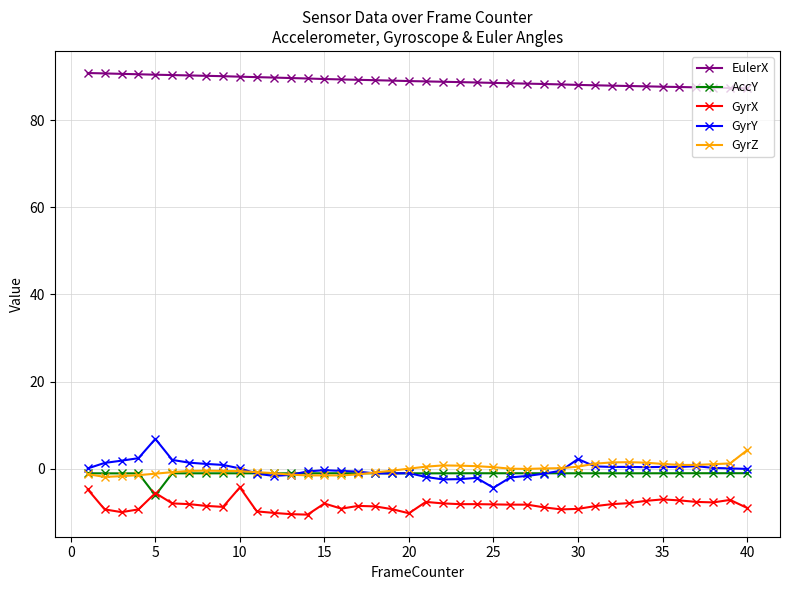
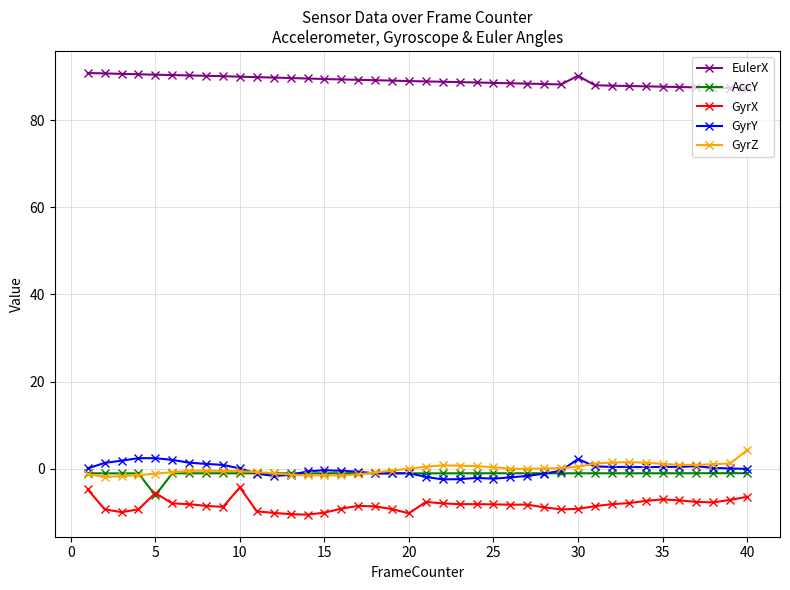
  {
    "EulerX": {
      "5": 90,
      "10": 90,
      "15": 89,
      "20": 89,
      "25": 89,
-     "30": 88,
+     "30": 90,
      "35": 88
    },
    "AccY": {
      "25": -1,
      "30": -1,
      "35": -1,
      "40": -1
    },
    "GyrX": {
      "10": -4,
-     "15": -8,
+     "15": -10,
      "20": -10,
      "25": -8,
      "30": -9,
      "35": -7,
-     "40": -9
+     "40": -6
    },
    "GyrY": {
-     "5": 7,
+     "5": 2,
      "10": 0,
      "15": 0,
-     "25": -4,
+     "25": -2,
      "30": 2,
      "35": 0,
      "40": 0
    },
    "GyrZ": {
      "5": -1,
      "20": 0,
      "25": 0,
      "30": 1,
      "35": 1,
      "40": 4
    }
  }
